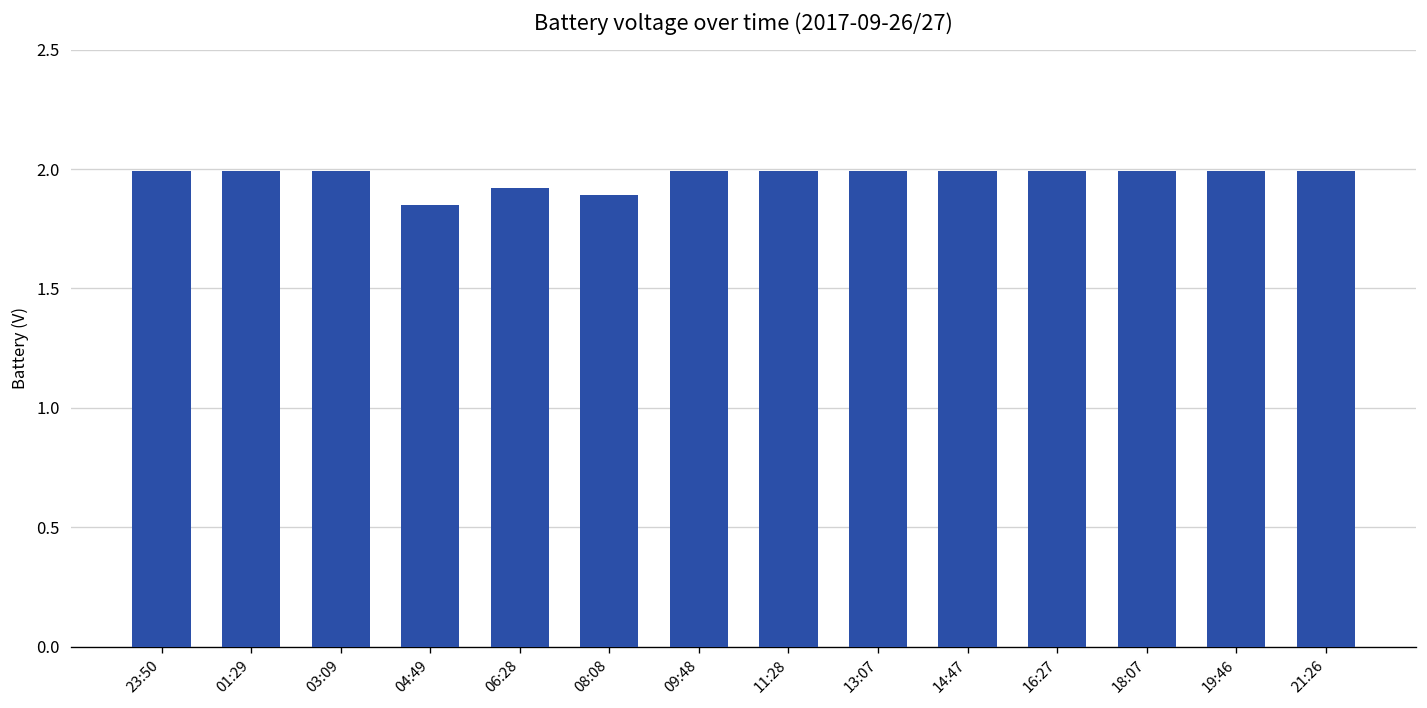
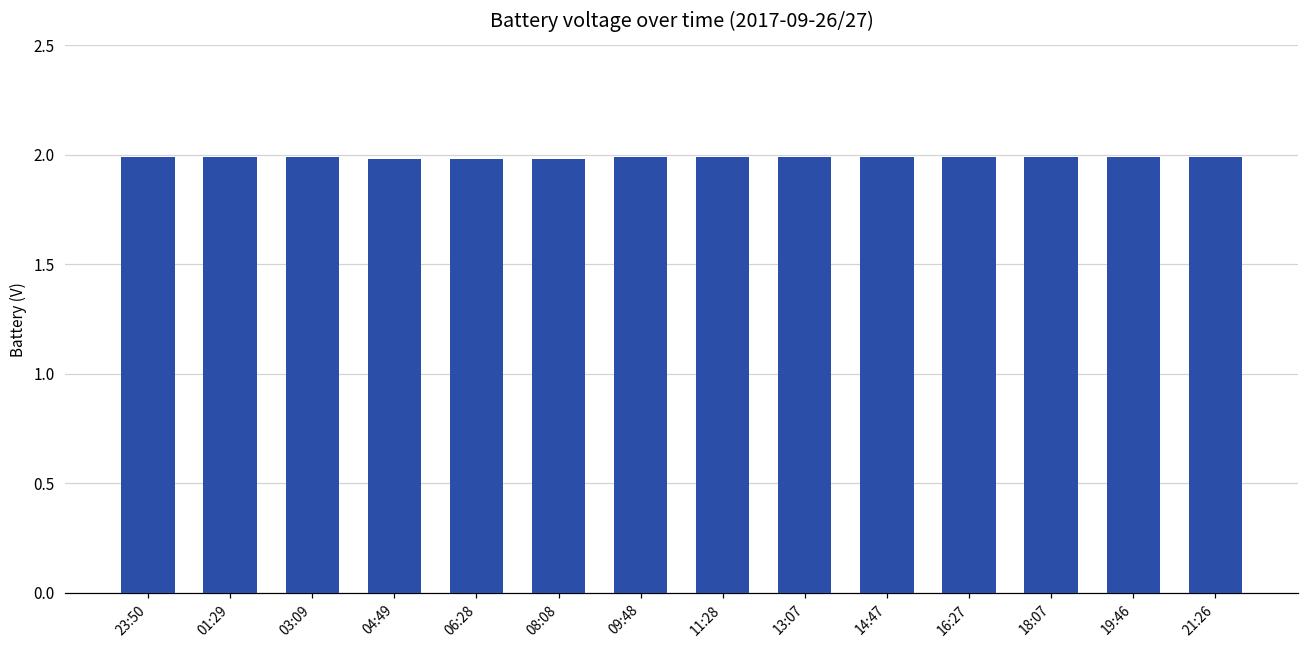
  {
    "23:50": 1.99,
    "01:29": 1.99,
    "03:09": 1.99,
-   "04:49": 1.85,
-   "06:28": 1.92,
-   "08:08": 1.89,
+   "04:49": 1.98,
+   "06:28": 1.98,
+   "08:08": 1.98,
    "09:48": 1.99,
    "11:28": 1.99,
    "13:07": 1.99,
    "14:47": 1.99,
    "16:27": 1.99,
    "18:07": 1.99,
    "19:46": 1.99,
    "21:26": 1.99
  }
